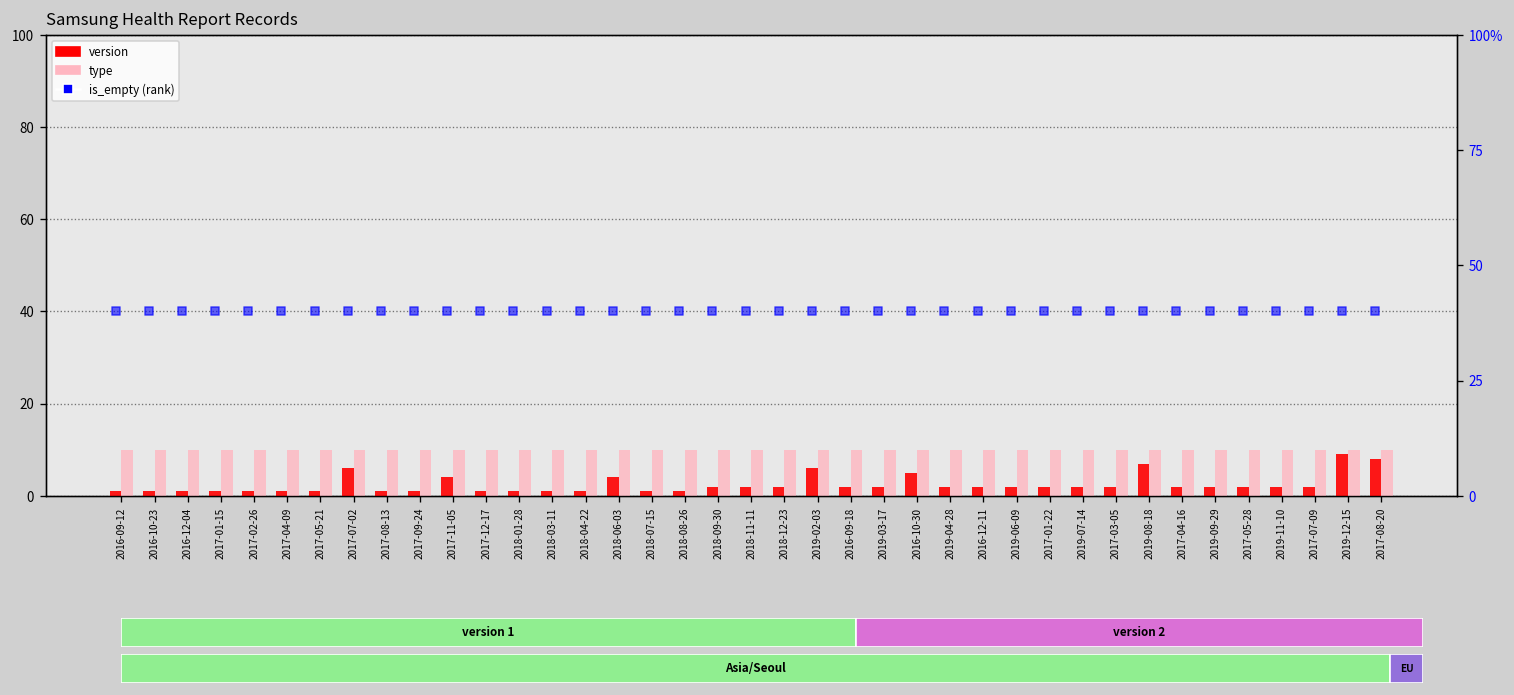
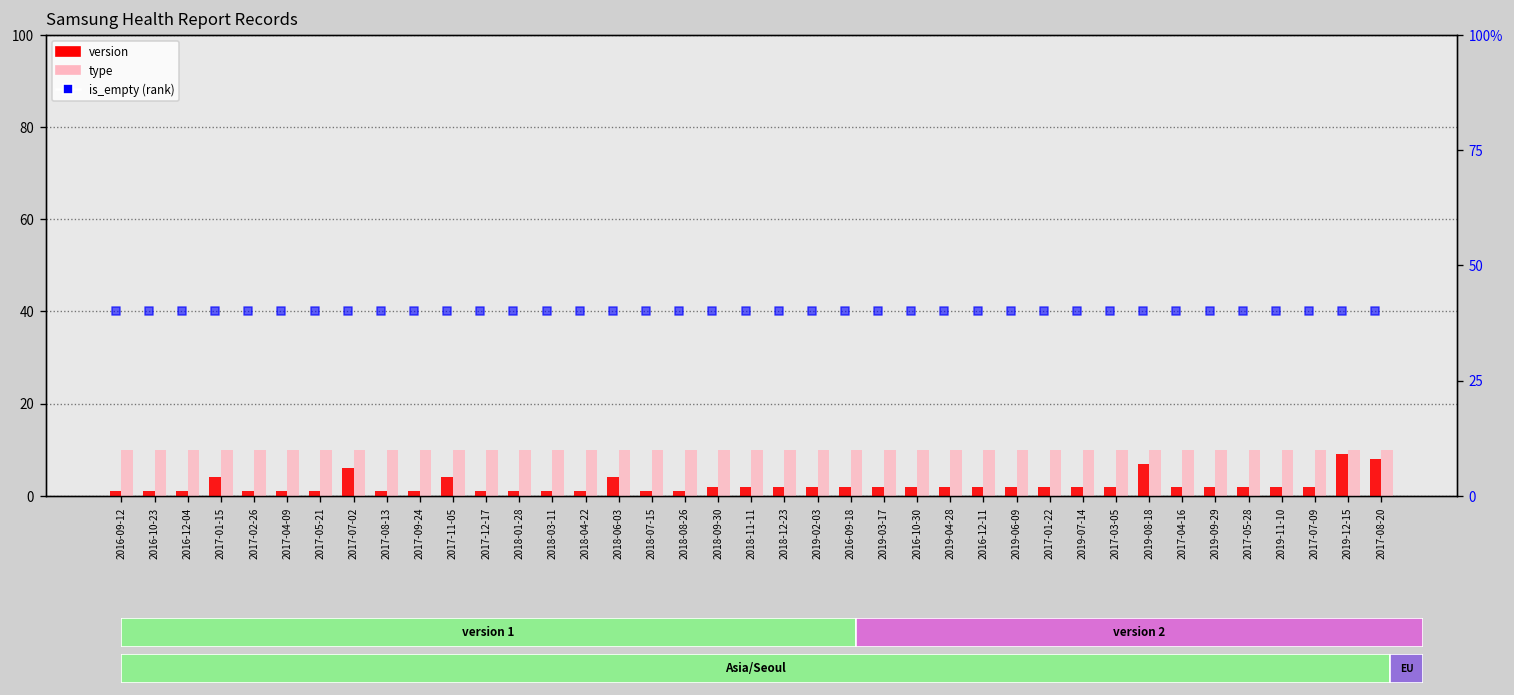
  {
    "version": {
      "2016-09-12": 1,
      "2016-10-23": 1,
      "2016-12-04": 1,
-     "2017-01-15": 1,
+     "2017-01-15": 4,
      "2017-02-26": 1,
      "2017-04-09": 1,
      "2017-05-21": 1,
      "2017-07-02": 6,
      "2017-08-13": 1,
      "2017-09-24": 1,
      "2017-11-05": 4,
      "2017-12-17": 1,
      "2018-01-28": 1,
      "2018-03-11": 1,
      "2018-04-22": 1,
      "2018-06-03": 4,
      "2018-07-15": 1,
      "2018-08-26": 1,
      "2018-09-30": 2,
      "2018-11-11": 2,
      "2018-12-23": 2,
-     "2019-02-03": 6,
+     "2019-02-03": 2,
      "2016-09-18": 2,
      "2019-03-17": 2,
-     "2016-10-30": 5,
+     "2016-10-30": 2,
      "2019-04-28": 2,
      "2016-12-11": 2,
      "2019-06-09": 2,
      "2017-01-22": 2,
      "2019-07-14": 2,
      "2017-03-05": 2,
      "2019-08-18": 7,
      "2017-04-16": 2,
      "2019-09-29": 2,
      "2017-05-28": 2,
      "2019-11-10": 2,
      "2017-07-09": 2,
      "2019-12-15": 9,
      "2017-08-20": 8
    },
    "type": {
      "2016-09-12": 10,
      "2016-10-23": 10,
      "2016-12-04": 10,
      "2017-01-15": 10,
      "2017-02-26": 10,
      "2017-04-09": 10,
      "2017-05-21": 10,
      "2017-07-02": 10,
      "2017-08-13": 10,
      "2017-09-24": 10,
      "2017-11-05": 10,
      "2017-12-17": 10,
      "2018-01-28": 10,
      "2018-03-11": 10,
      "2018-04-22": 10,
      "2018-06-03": 10,
      "2018-07-15": 10,
      "2018-08-26": 10,
      "2018-09-30": 10,
      "2018-11-11": 10,
      "2018-12-23": 10,
      "2019-02-03": 10,
      "2016-09-18": 10,
      "2019-03-17": 10,
      "2016-10-30": 10,
      "2019-04-28": 10,
      "2016-12-11": 10,
      "2019-06-09": 10,
      "2017-01-22": 10,
      "2019-07-14": 10,
      "2017-03-05": 10,
      "2019-08-18": 10,
      "2017-04-16": 10,
      "2019-09-29": 10,
      "2017-05-28": 10,
      "2019-11-10": 10,
      "2017-07-09": 10,
      "2019-12-15": 10,
      "2017-08-20": 10
    }
  }
